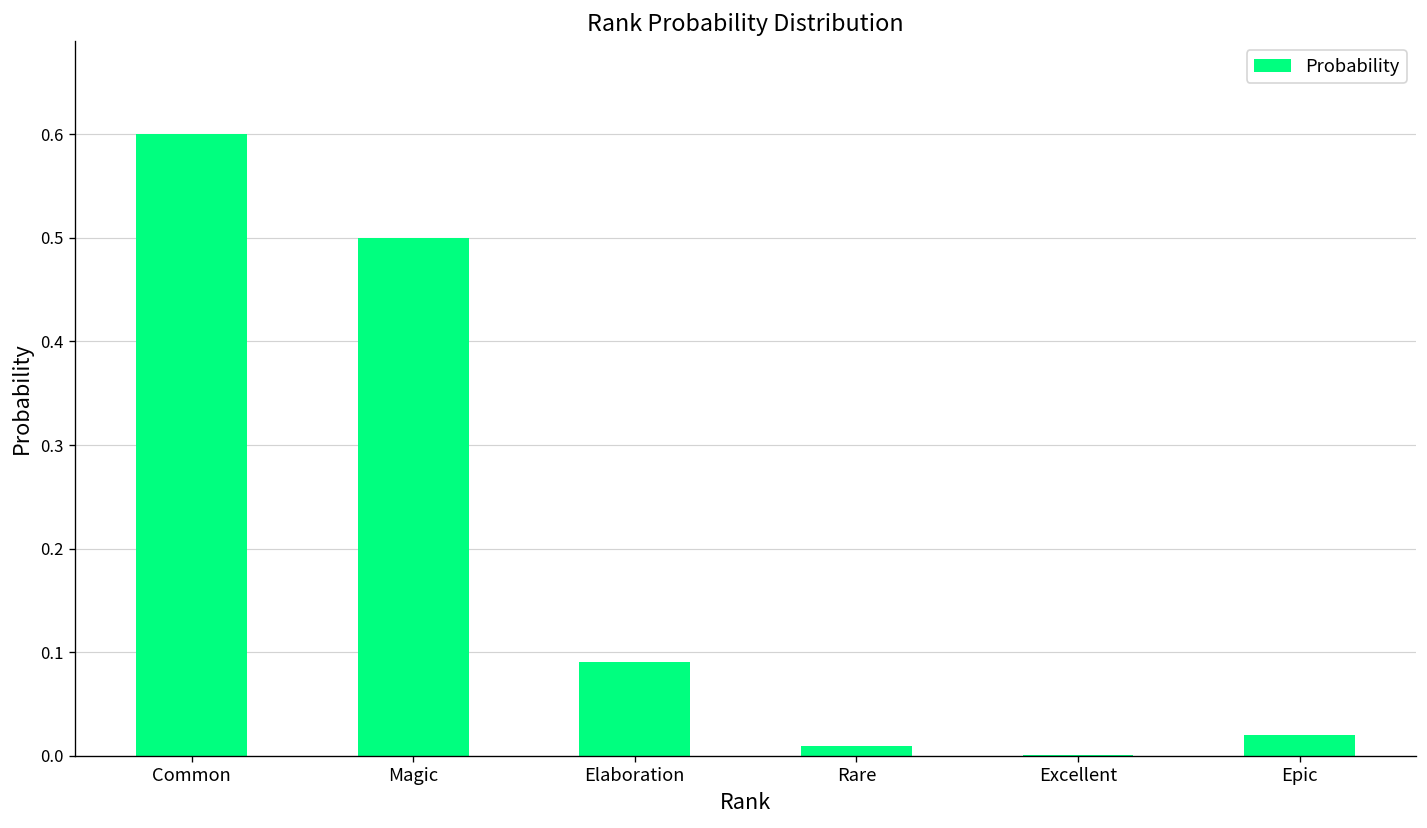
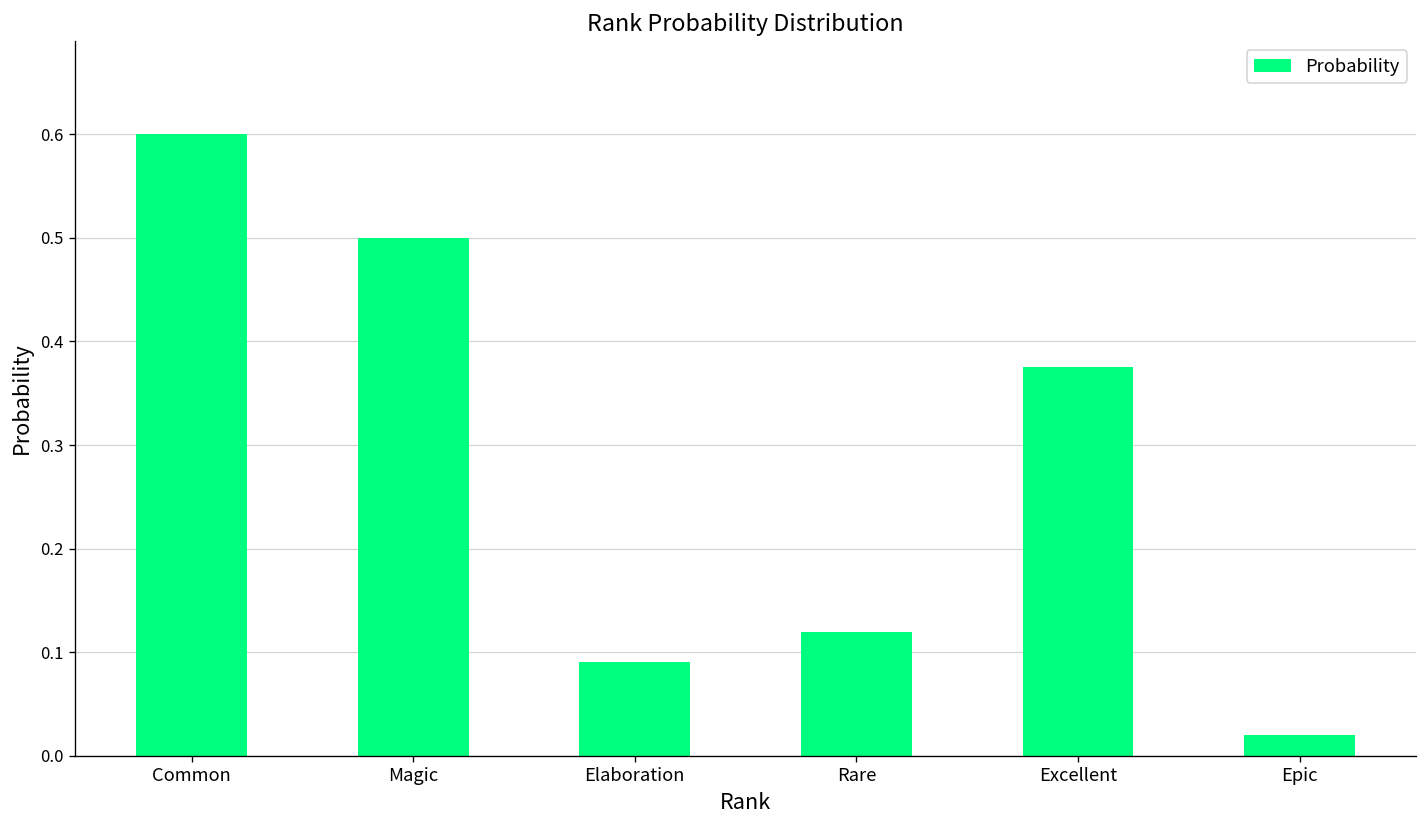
  {
    "Common": 0.60,
    "Magic": 0.50,
    "Elaboration": 0.09,
-   "Rare": 0.01,
-   "Excellent": 0.00,
+   "Rare": 0.12,
+   "Excellent": 0.37,
    "Epic": 0.02
  }
